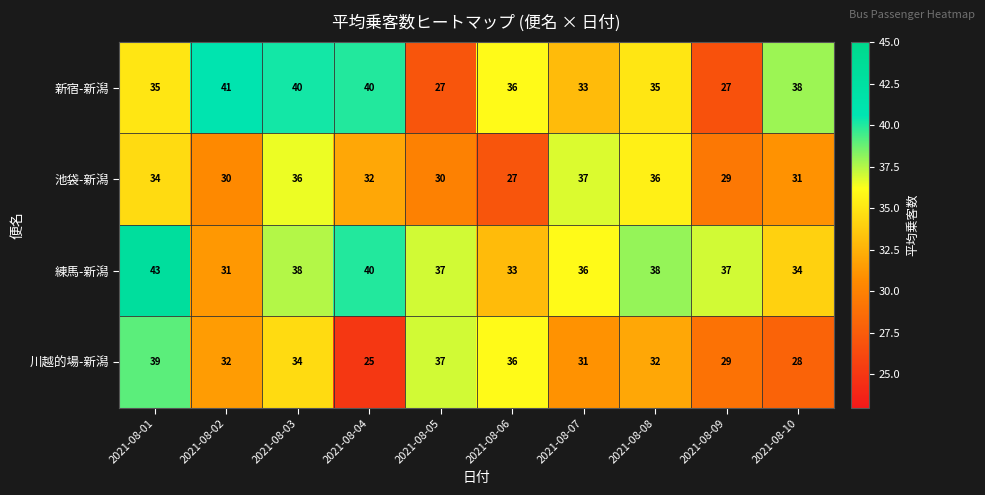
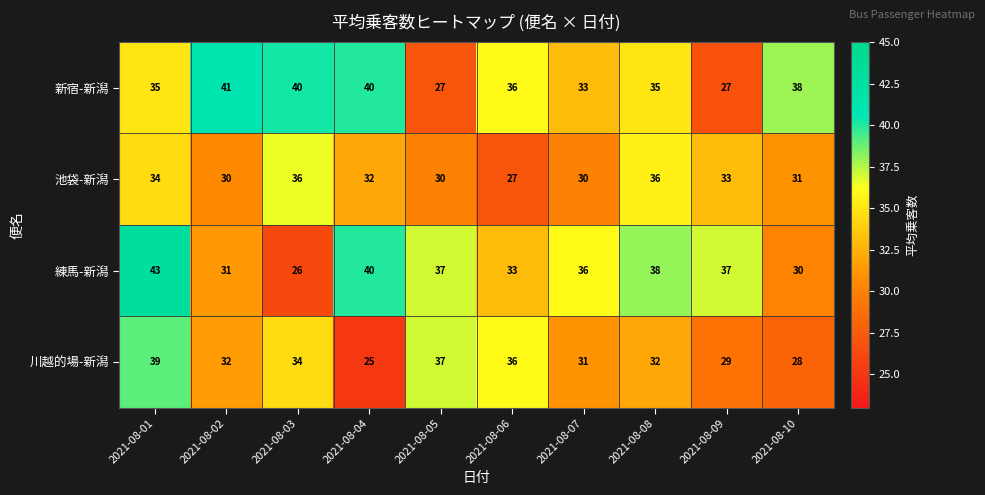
  {
    "新宿-新潟": {
      "2021-08-01": 35,
      "2021-08-02": 41,
      "2021-08-03": 40,
      "2021-08-04": 40,
      "2021-08-05": 27,
      "2021-08-06": 36,
      "2021-08-07": 33,
      "2021-08-08": 35,
      "2021-08-09": 27,
      "2021-08-10": 38
    },
    "池袋-新潟": {
      "2021-08-01": 34,
      "2021-08-02": 30,
      "2021-08-03": 36,
      "2021-08-04": 32,
      "2021-08-05": 30,
      "2021-08-06": 27,
-     "2021-08-07": 37,
+     "2021-08-07": 30,
      "2021-08-08": 36,
-     "2021-08-09": 29,
+     "2021-08-09": 33,
      "2021-08-10": 31
    },
    "練馬-新潟": {
      "2021-08-01": 43,
      "2021-08-02": 31,
-     "2021-08-03": 38,
+     "2021-08-03": 26,
      "2021-08-04": 40,
      "2021-08-05": 37,
      "2021-08-06": 33,
      "2021-08-07": 36,
      "2021-08-08": 38,
      "2021-08-09": 37,
-     "2021-08-10": 34
+     "2021-08-10": 30
    },
    "川越的場-新潟": {
      "2021-08-01": 39,
      "2021-08-02": 32,
      "2021-08-03": 34,
      "2021-08-04": 25,
      "2021-08-05": 37,
      "2021-08-06": 36,
      "2021-08-07": 31,
      "2021-08-08": 32,
      "2021-08-09": 29,
      "2021-08-10": 28
    }
  }
